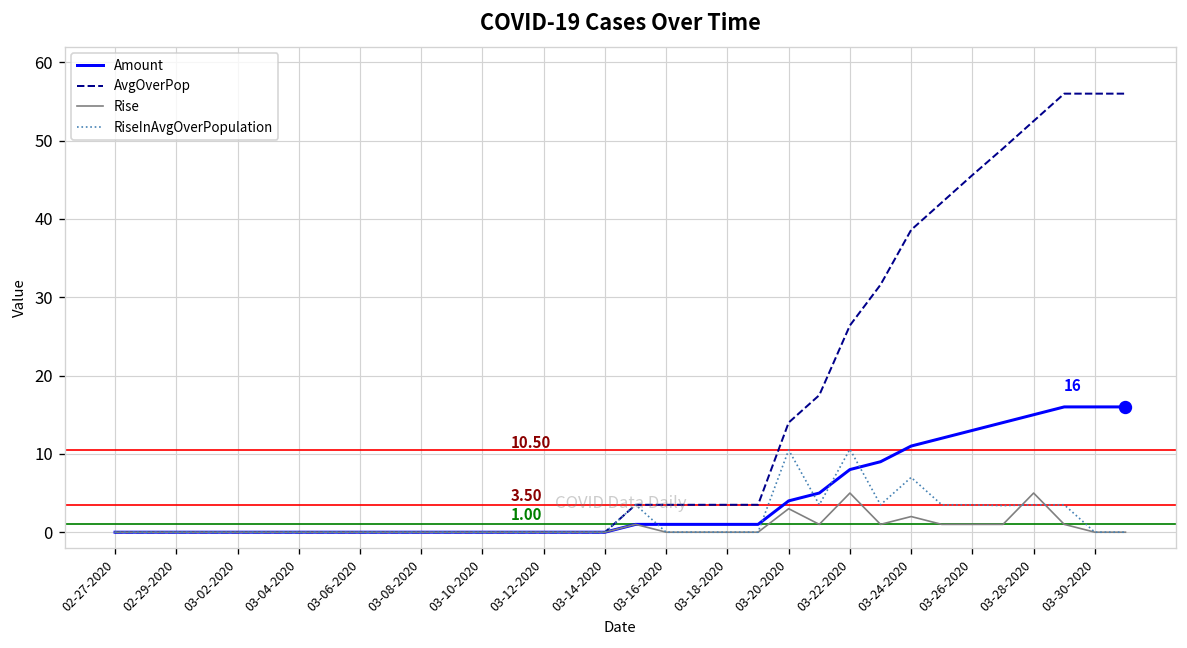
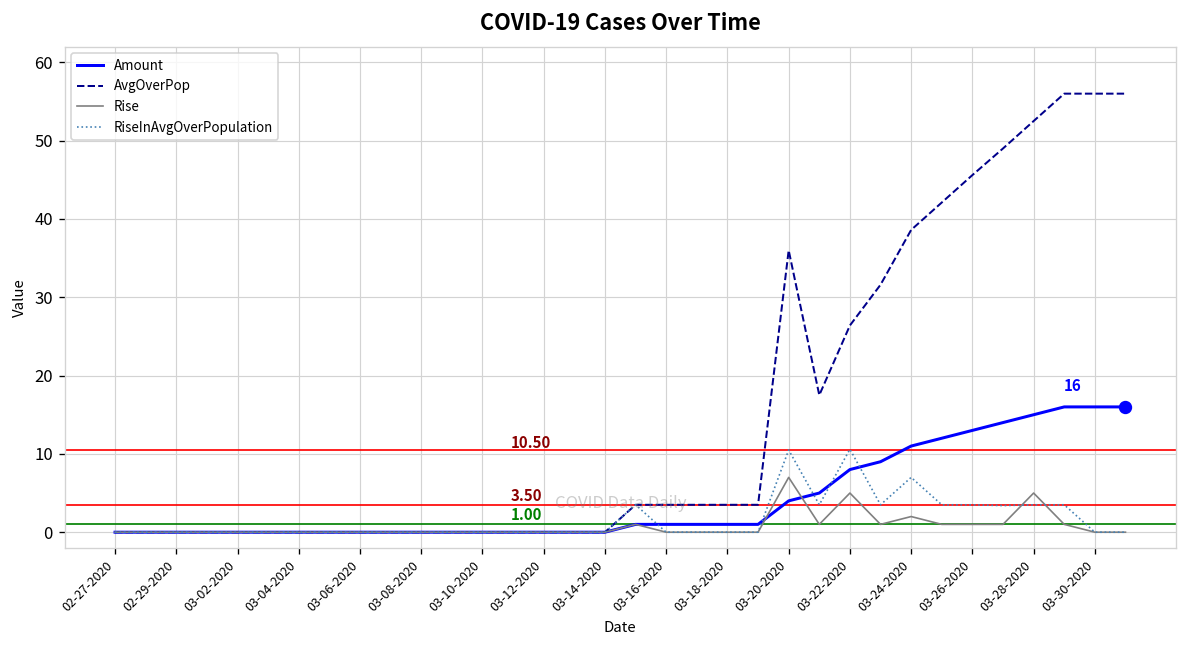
  {
    "AvgOverPop": {
      "03-16-2020": 4,
      "03-18-2020": 4,
-     "03-20-2020": 14,
+     "03-20-2020": 36,
      "03-22-2020": 26,
      "03-24-2020": 39,
      "03-26-2020": 46,
      "03-28-2020": 53,
      "03-30-2020": 56
    },
    "Rise": {
-     "03-20-2020": 3,
+     "03-20-2020": 7,
      "03-22-2020": 5,
      "03-24-2020": 2,
      "03-26-2020": 1,
      "03-28-2020": 5
    },
    "RiseInAvgOverPopulation": {
      "03-20-2020": 11,
      "03-22-2020": 11,
      "03-24-2020": 7,
      "03-26-2020": 4,
      "03-28-2020": 4
    }
  }
